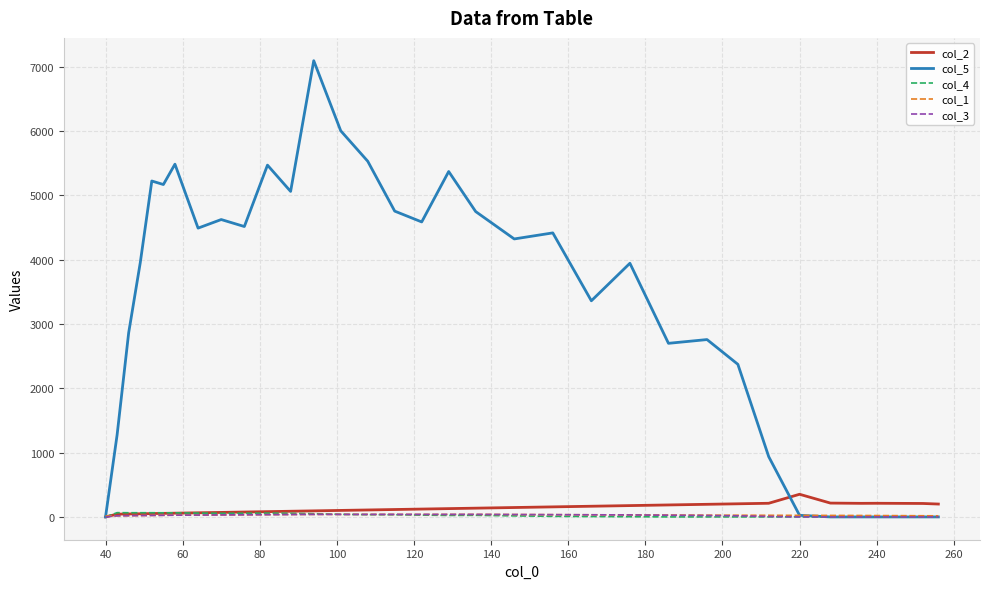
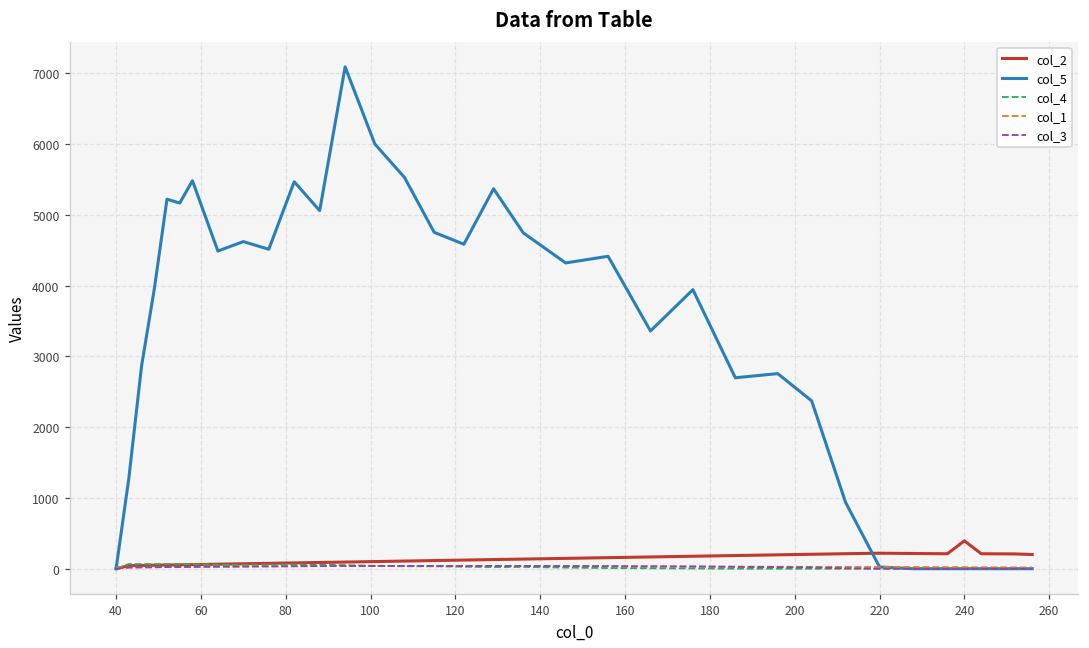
  {
    "col_2": {
-     "220": 400,
-     "240": 200
+     "220": 200,
+     "240": 400
    }
  }
